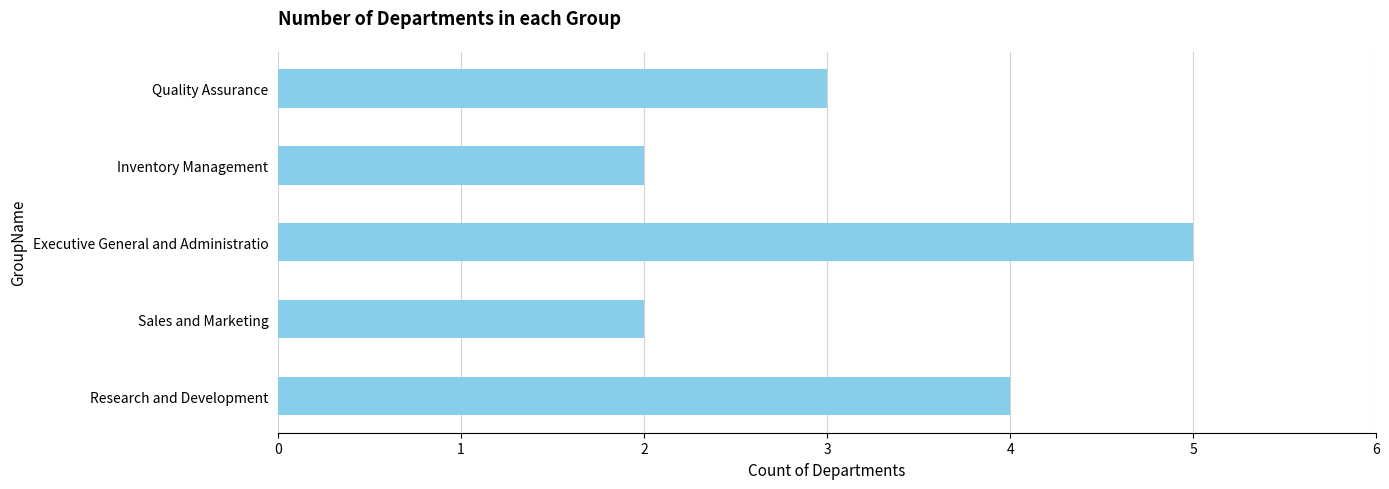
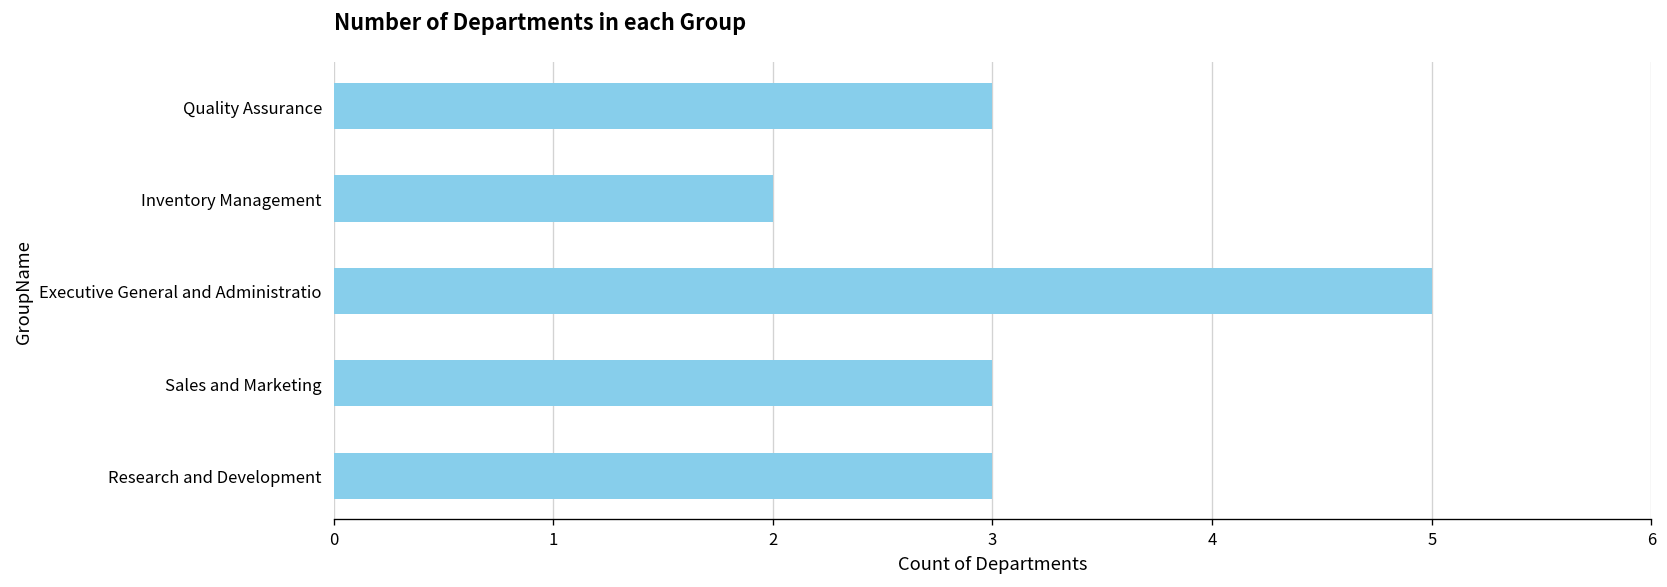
  {
    "Quality Assurance": 3,
    "Inventory Management": 2,
    "Executive General and Administratio": 5,
-   "Sales and Marketing": 2,
-   "Research and Development": 4
+   "Sales and Marketing": 3,
+   "Research and Development": 3
  }
